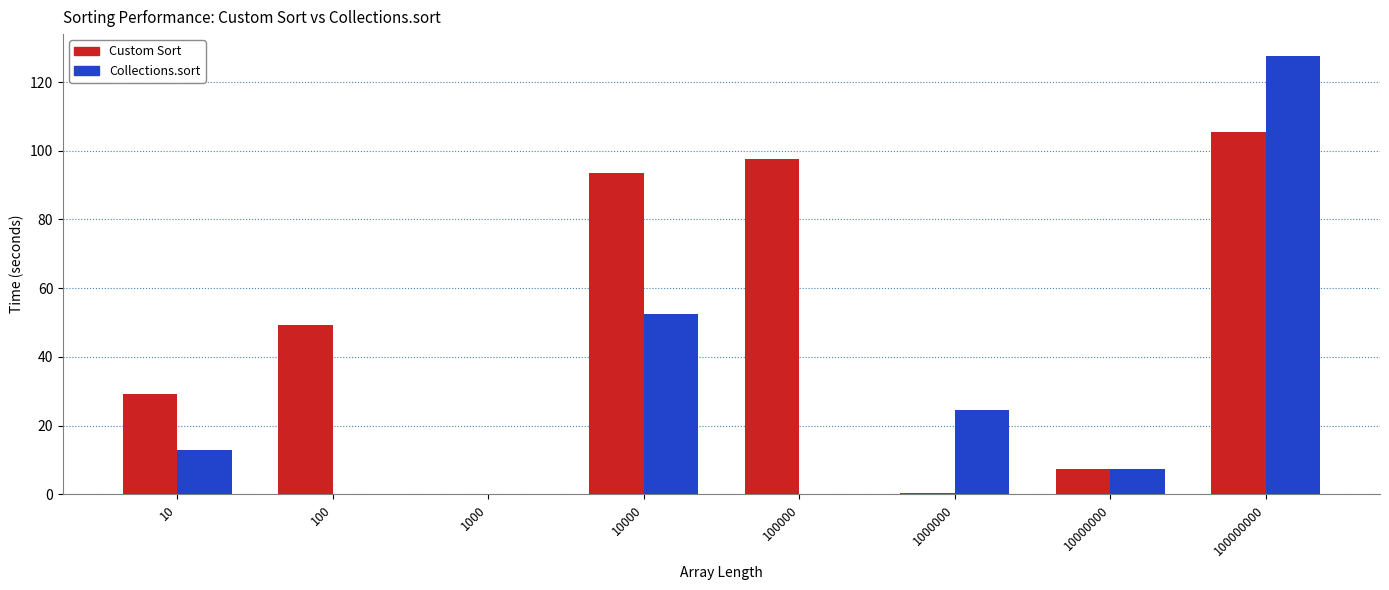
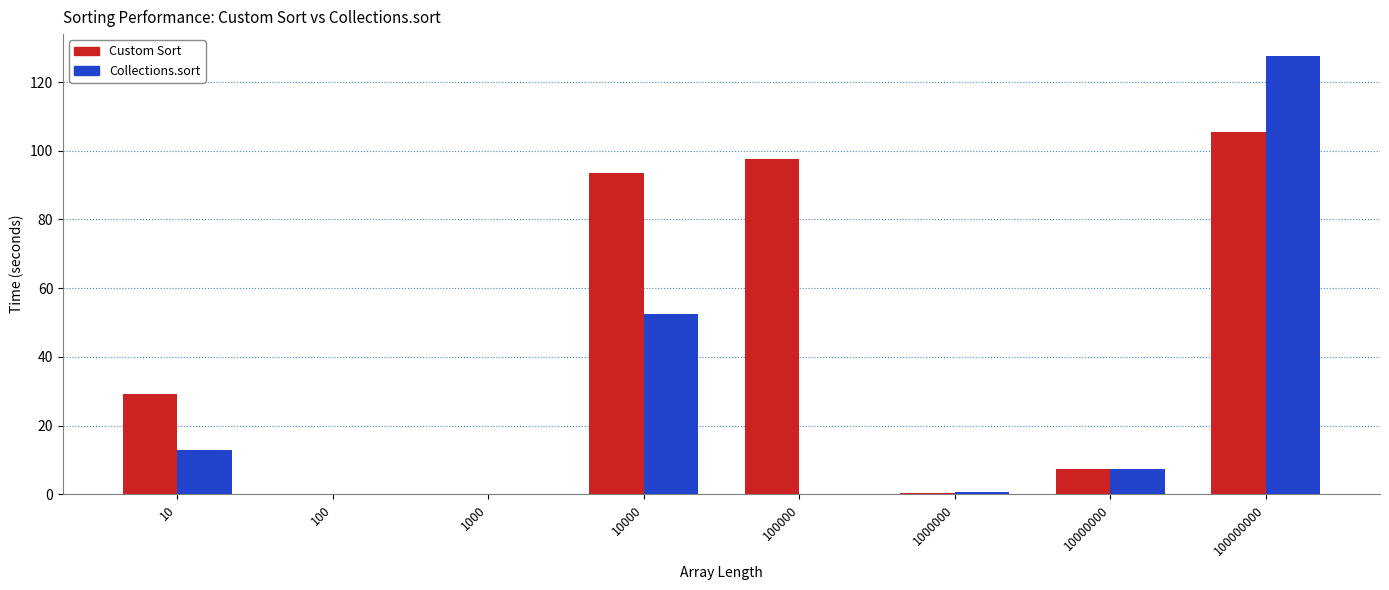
  {
    "Custom Sort": {
      "10": 29,
-     "100": 49,
+     "100": 0,
      "10000": 94,
      "100000": 98,
      "10000000": 7,
      "100000000": 106
    },
    "Collections.sort": {
      "10": 13,
      "10000": 52,
-     "1000000": 25,
+     "1000000": 1,
      "10000000": 7,
      "100000000": 128
    }
  }
